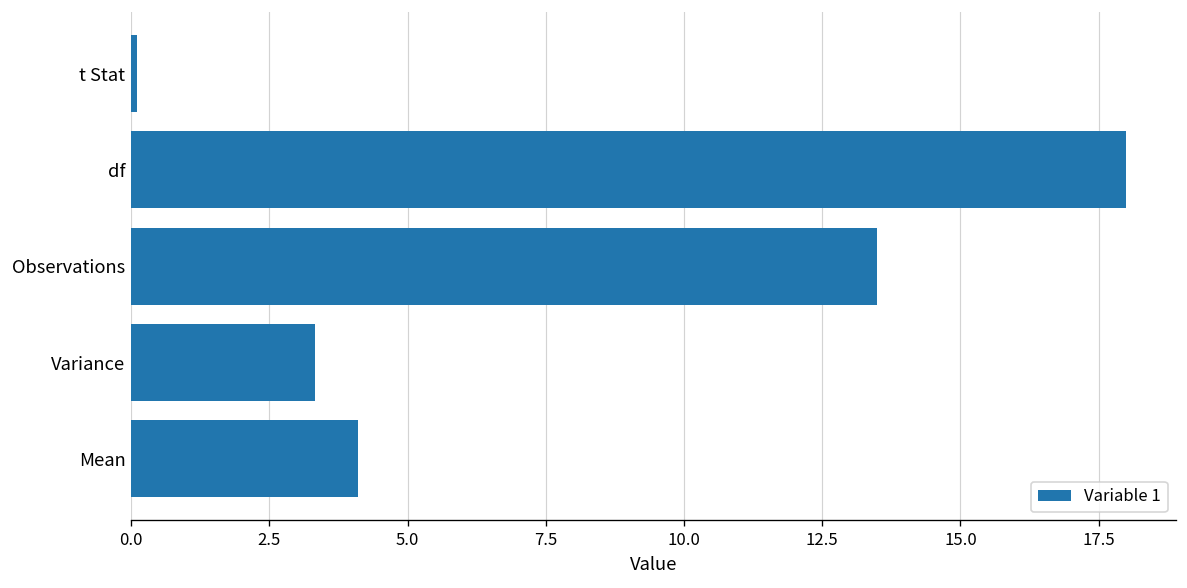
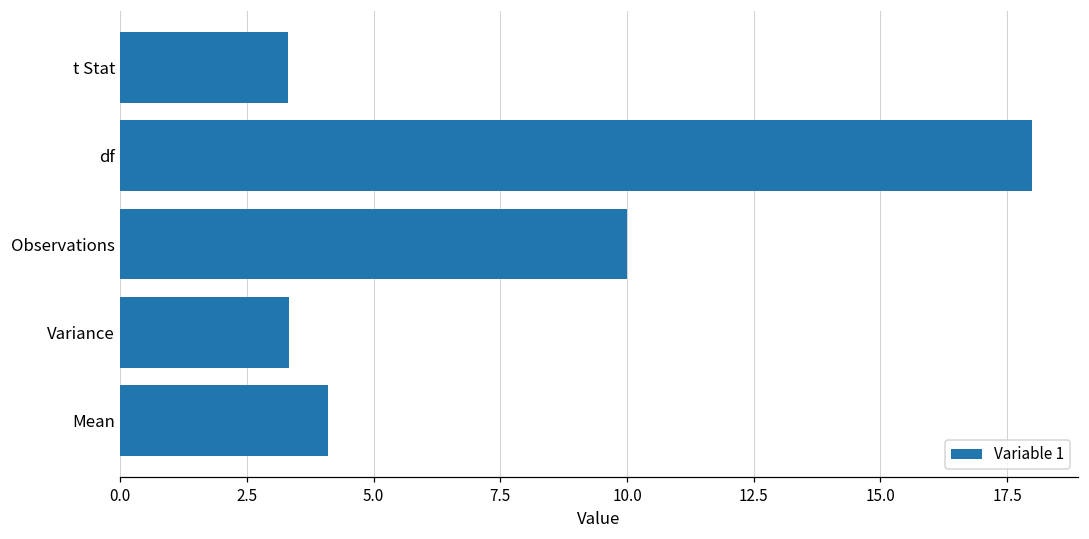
  {
-   "t Stat": 0.1,
+   "t Stat": 3.3,
    "df": 18.0,
-   "Observations": 13.5,
+   "Observations": 10.0,
    "Variance": 3.3,
    "Mean": 4.1
  }
